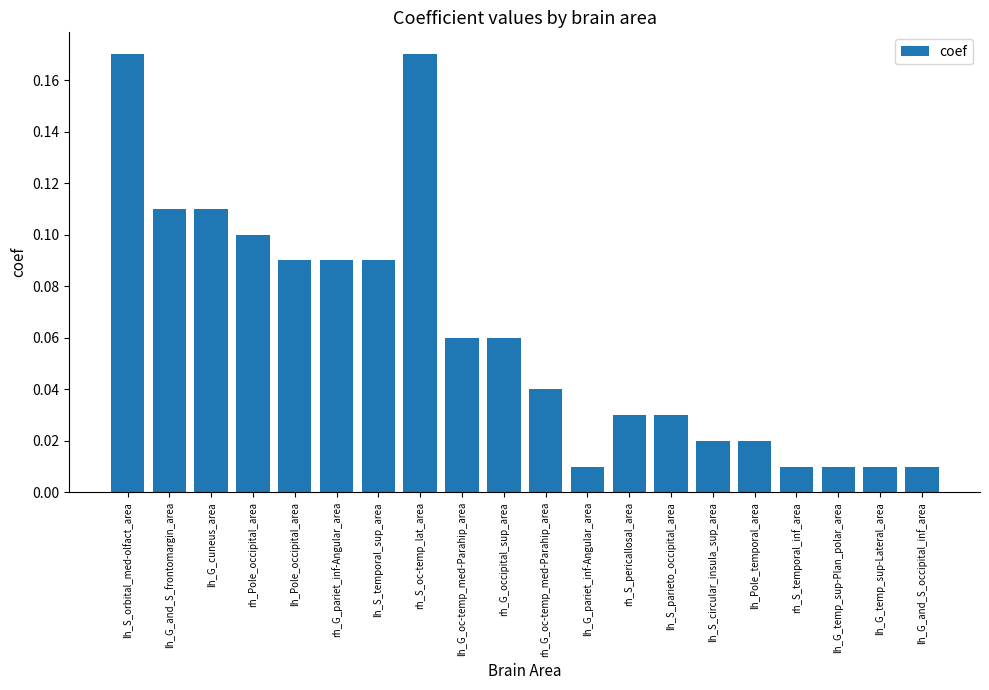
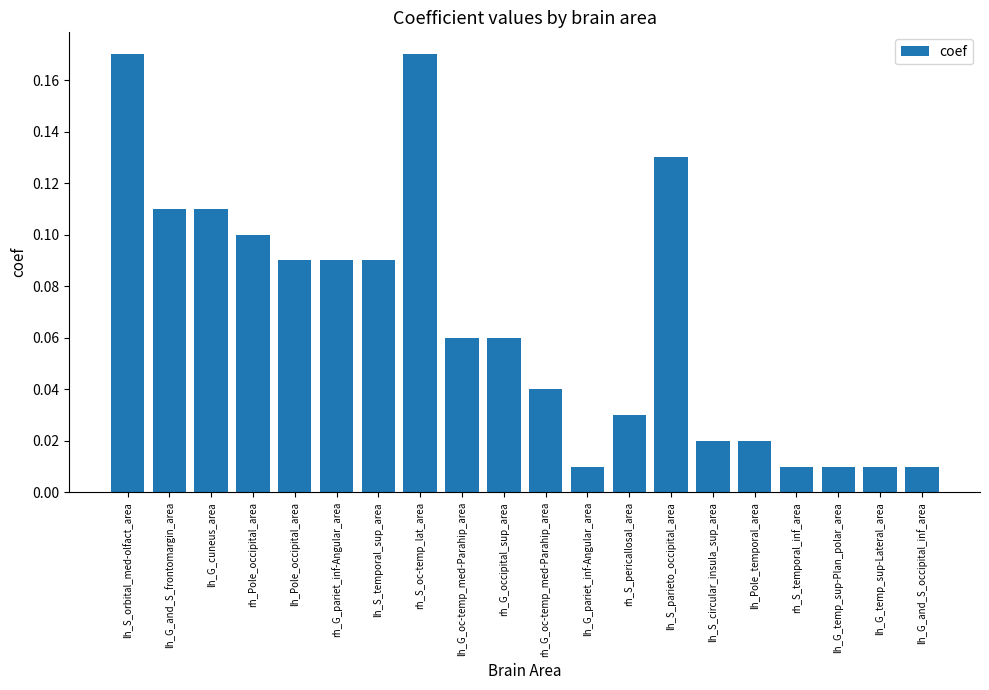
  {
    "lh_S_orbital_med-olfact_area": 0.17,
    "lh_G_and_S_frontomargin_area": 0.11,
    "lh_G_cuneus_area": 0.11,
    "rh_Pole_occipital_area": 0.10,
    "lh_Pole_occipital_area": 0.09,
    "rh_G_pariet_inf-Angular_area": 0.09,
    "lh_S_temporal_sup_area": 0.09,
    "rh_S_oc-temp_lat_area": 0.17,
    "lh_G_oc-temp_med-Parahip_area": 0.06,
    "rh_G_occipital_sup_area": 0.06,
    "rh_G_oc-temp_med-Parahip_area": 0.04,
    "lh_G_pariet_inf-Angular_area": 0.01,
    "rh_S_pericallosal_area": 0.03,
-   "lh_S_parieto_occipital_area": 0.03,
+   "lh_S_parieto_occipital_area": 0.13,
    "lh_S_circular_insula_sup_area": 0.02,
    "lh_Pole_temporal_area": 0.02,
    "rh_S_temporal_inf_area": 0.01,
    "lh_G_temp_sup-Plan_polar_area": 0.01,
    "lh_G_temp_sup-Lateral_area": 0.01,
    "lh_G_and_S_occipital_inf_area": 0.01
  }
